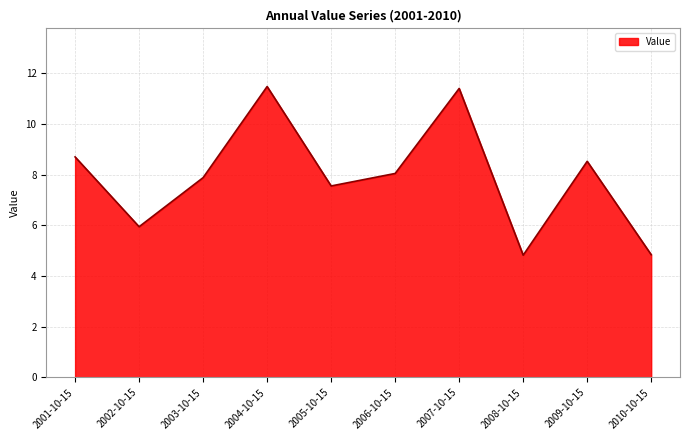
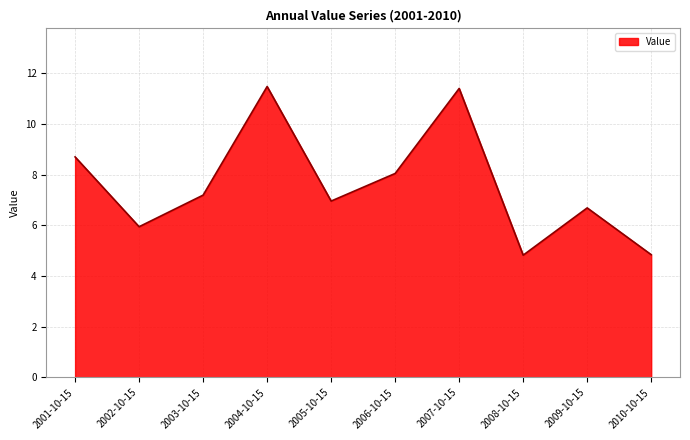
  {
    "2001-10-15": 8.7,
    "2002-10-15": 5.9,
-   "2003-10-15": 7.9,
+   "2003-10-15": 7.2,
    "2004-10-15": 11.5,
-   "2005-10-15": 7.6,
+   "2005-10-15": 7.0,
    "2006-10-15": 8.1,
    "2007-10-15": 11.4,
    "2008-10-15": 4.8,
-   "2009-10-15": 8.5,
+   "2009-10-15": 6.7,
    "2010-10-15": 4.8
  }
